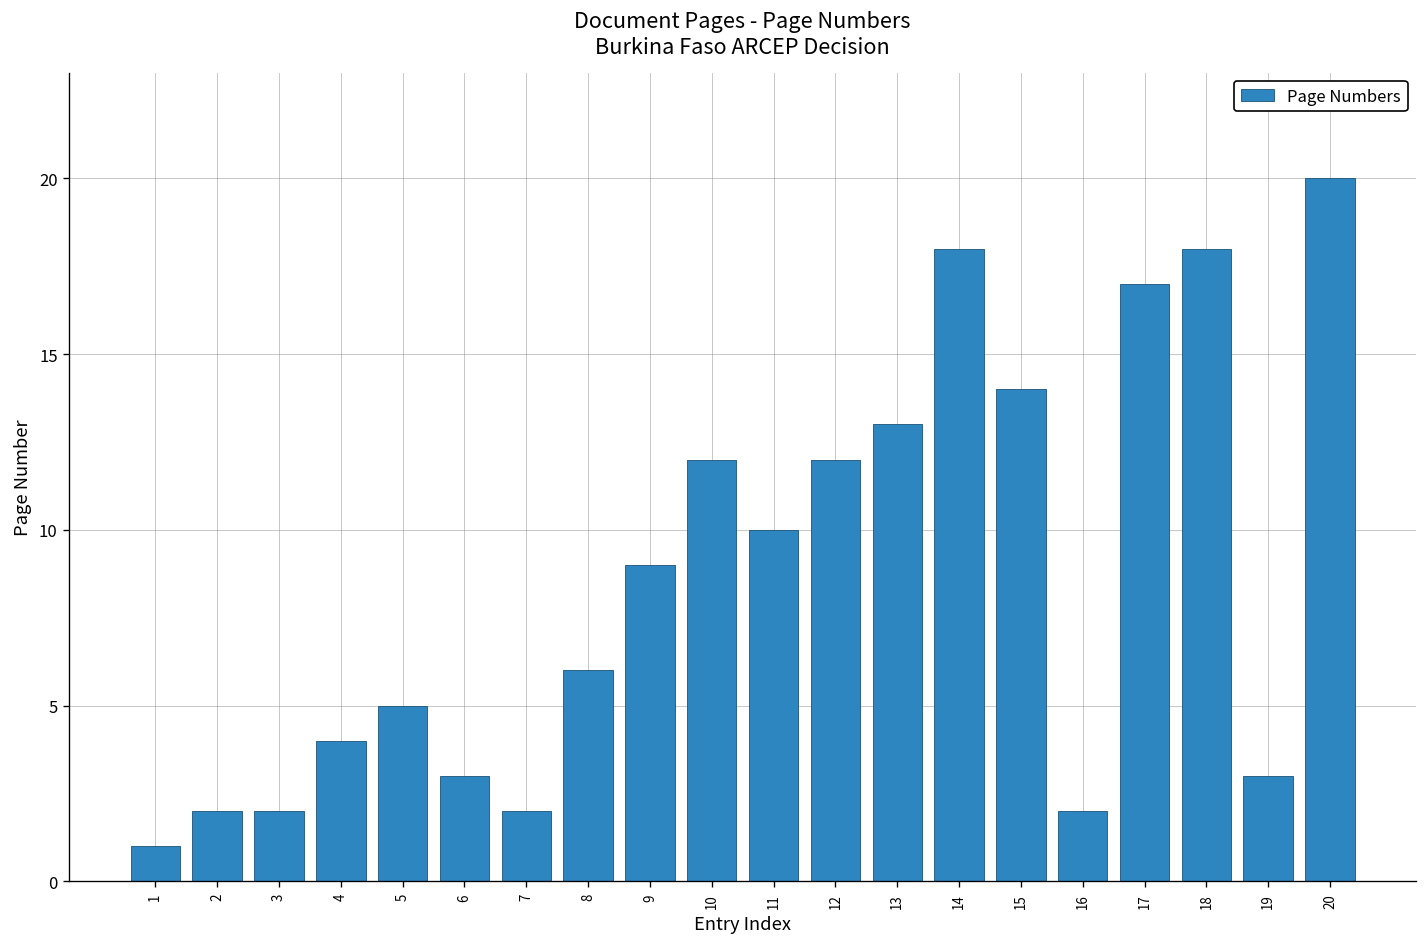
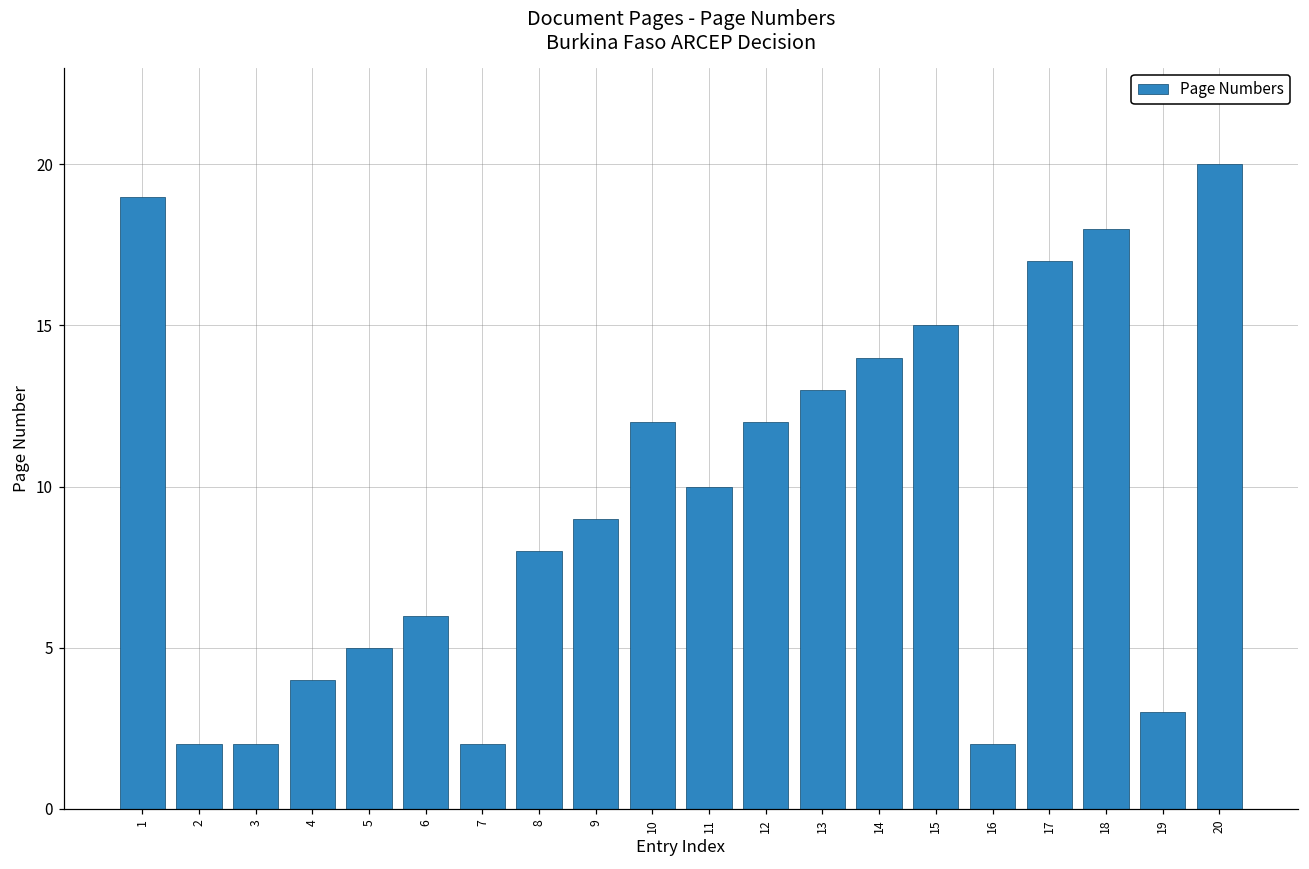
  {
-   "1": 1,
+   "1": 19,
    "2": 2,
    "3": 2,
    "4": 4,
    "5": 5,
-   "6": 3,
+   "6": 6,
    "7": 2,
-   "8": 6,
+   "8": 8,
    "9": 9,
    "10": 12,
    "11": 10,
    "12": 12,
    "13": 13,
-   "14": 18,
-   "15": 14,
+   "14": 14,
+   "15": 15,
    "16": 2,
    "17": 17,
    "18": 18,
    "19": 3,
    "20": 20
  }
